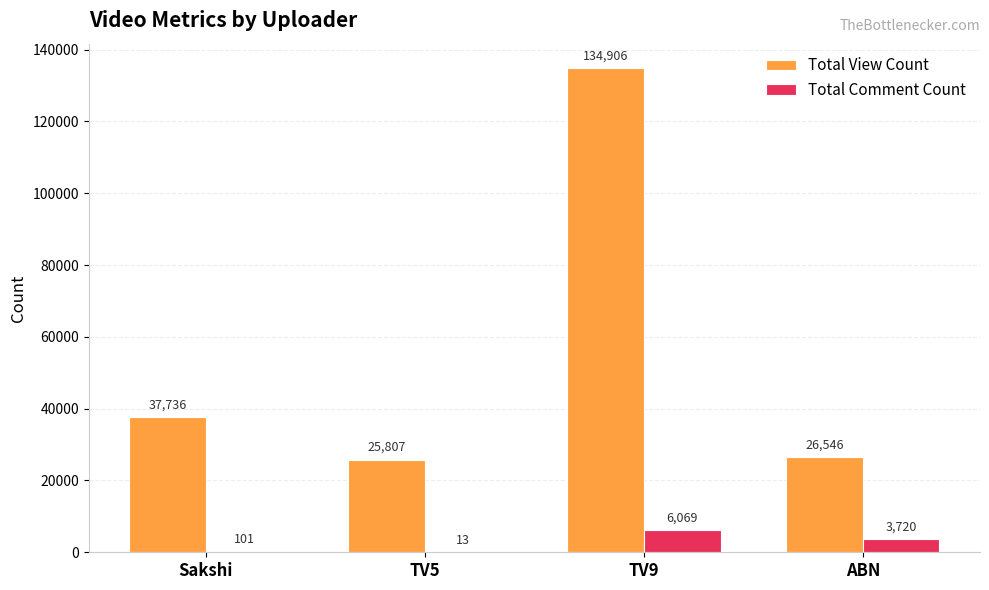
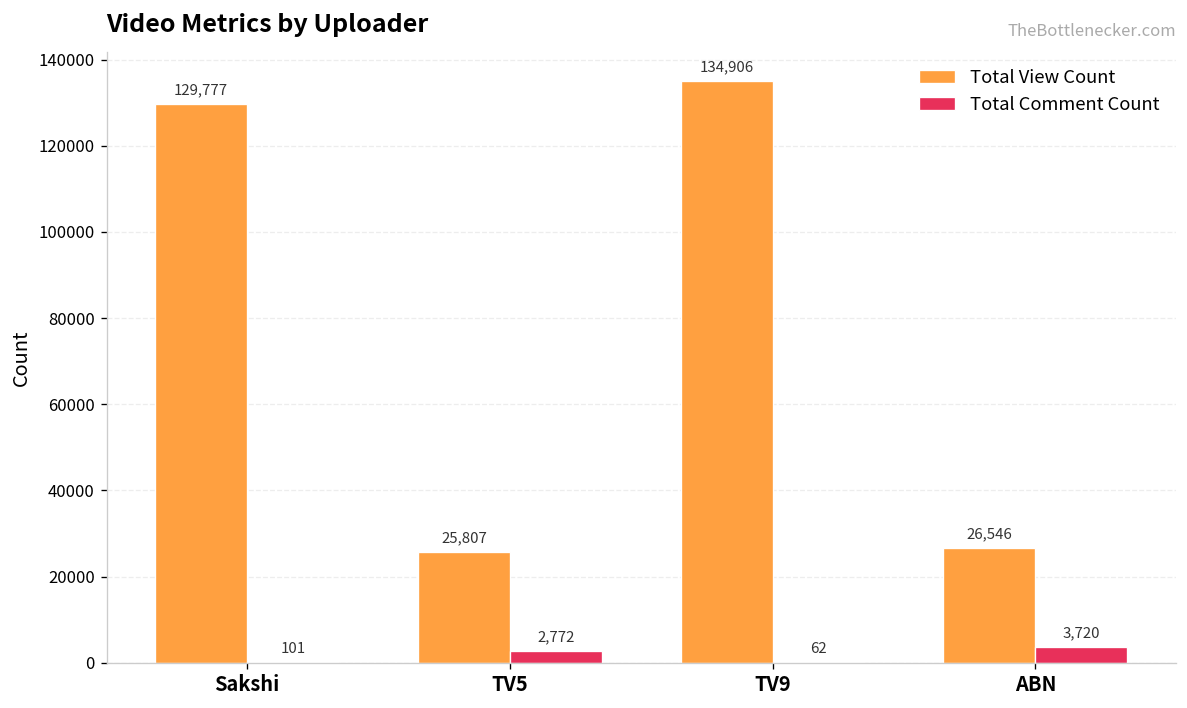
  {
    "Total View Count": {
-     "Sakshi": "37,736",
+     "Sakshi": "129,777",
      "TV5": "25,807",
      "TV9": "134,906"
    },
    "Total Comment Count": {
      "Sakshi": "101",
-     "TV5": "13",
-     "TV9": "6,069",
+     "TV5": "2,772",
+     "TV9": "62",
      "ABN": "3,720"
    }
  }
